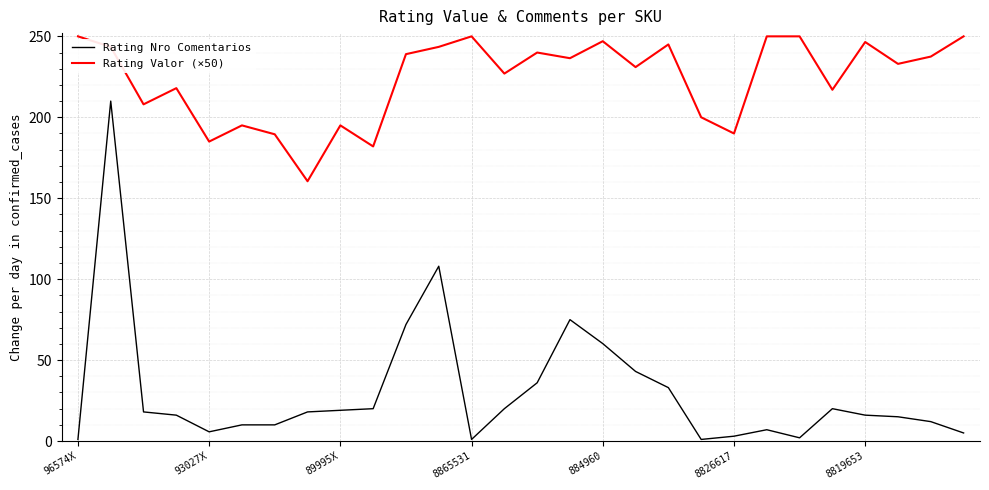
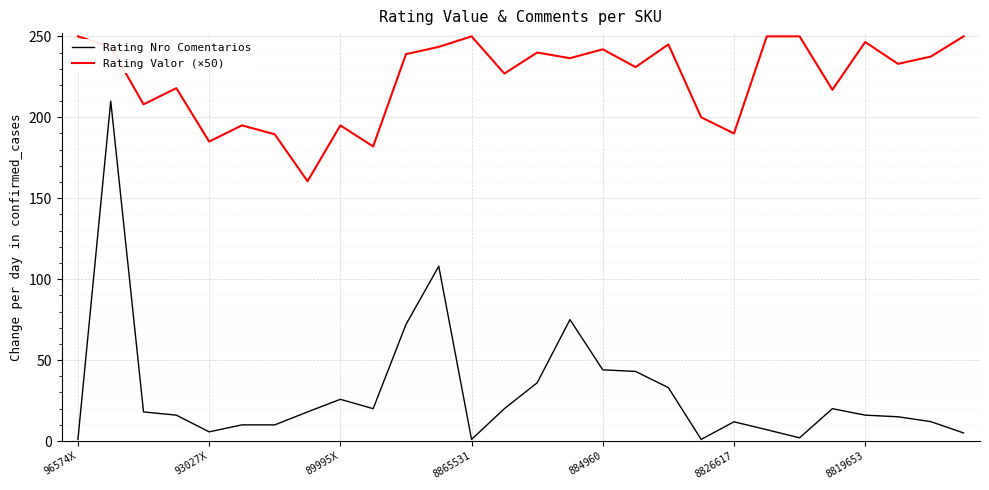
  {
    "Rating Nro Comentarios": {
      "96574X": 1,
      "93027X": 6,
-     "89995X": 19,
+     "89995X": 26,
      "8865531": 1,
-     "884960": 60,
-     "8826617": 3,
+     "884960": 44,
+     "8826617": 12,
      "8819653": 16
    },
    "Rating Valor (×50)": {
      "96574X": 250,
      "93027X": 185,
      "89995X": 195,
      "8865531": 250,
-     "884960": 247,
+     "884960": 242,
      "8826617": 190,
      "8819653": 247
    }
  }
